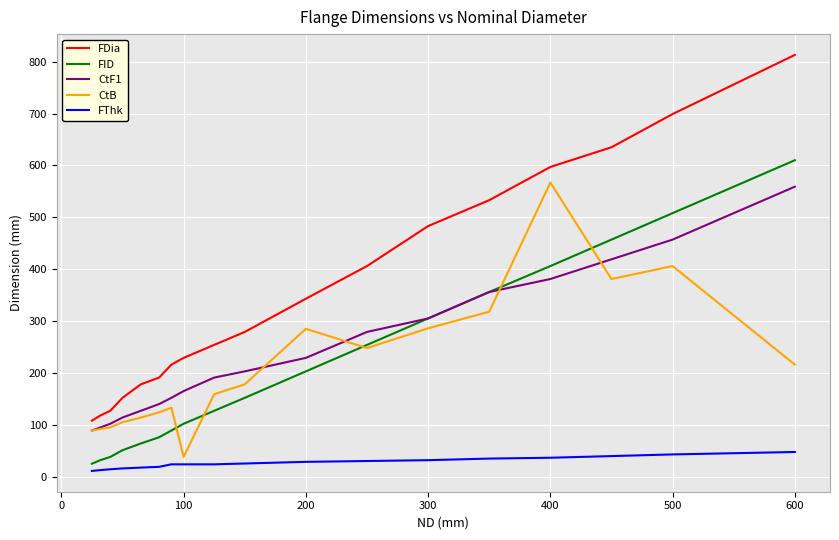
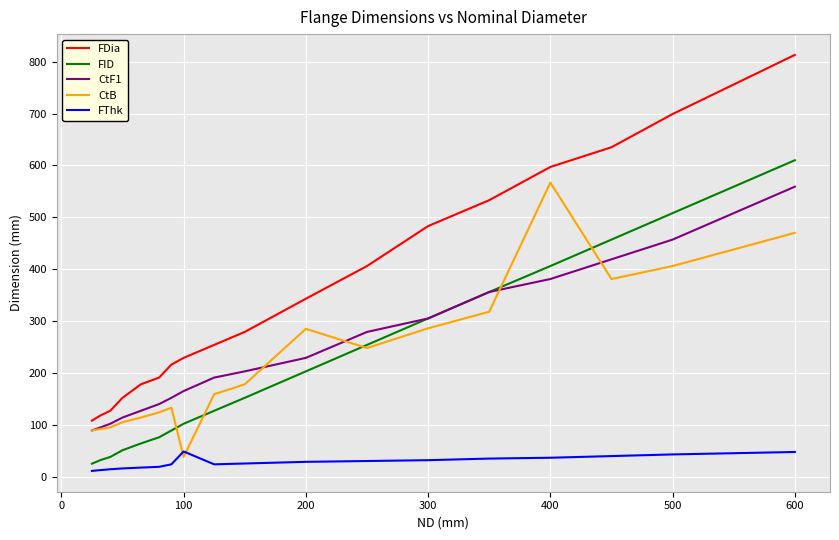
  {
    "FDia": {
      "100": 230,
      "200": 340,
      "300": 480,
      "400": 600,
      "500": 700,
      "600": 810
    },
    "FID": {
      "100": 100,
      "200": 200,
      "400": 410,
      "500": 510,
      "600": 610
    },
    "CtF1": {
      "100": 170,
      "200": 230,
      "400": 380,
      "500": 460,
      "600": 560
    },
    "CtB": {
      "100": 40,
      "200": 290,
      "300": 290,
      "400": 570,
      "500": 410,
-     "600": 220
+     "600": 470
    },
    "FThk": {
-     "100": 20,
+     "100": 50,
      "200": 30,
      "300": 30,
      "400": 40,
      "500": 40,
      "600": 50
    }
  }
